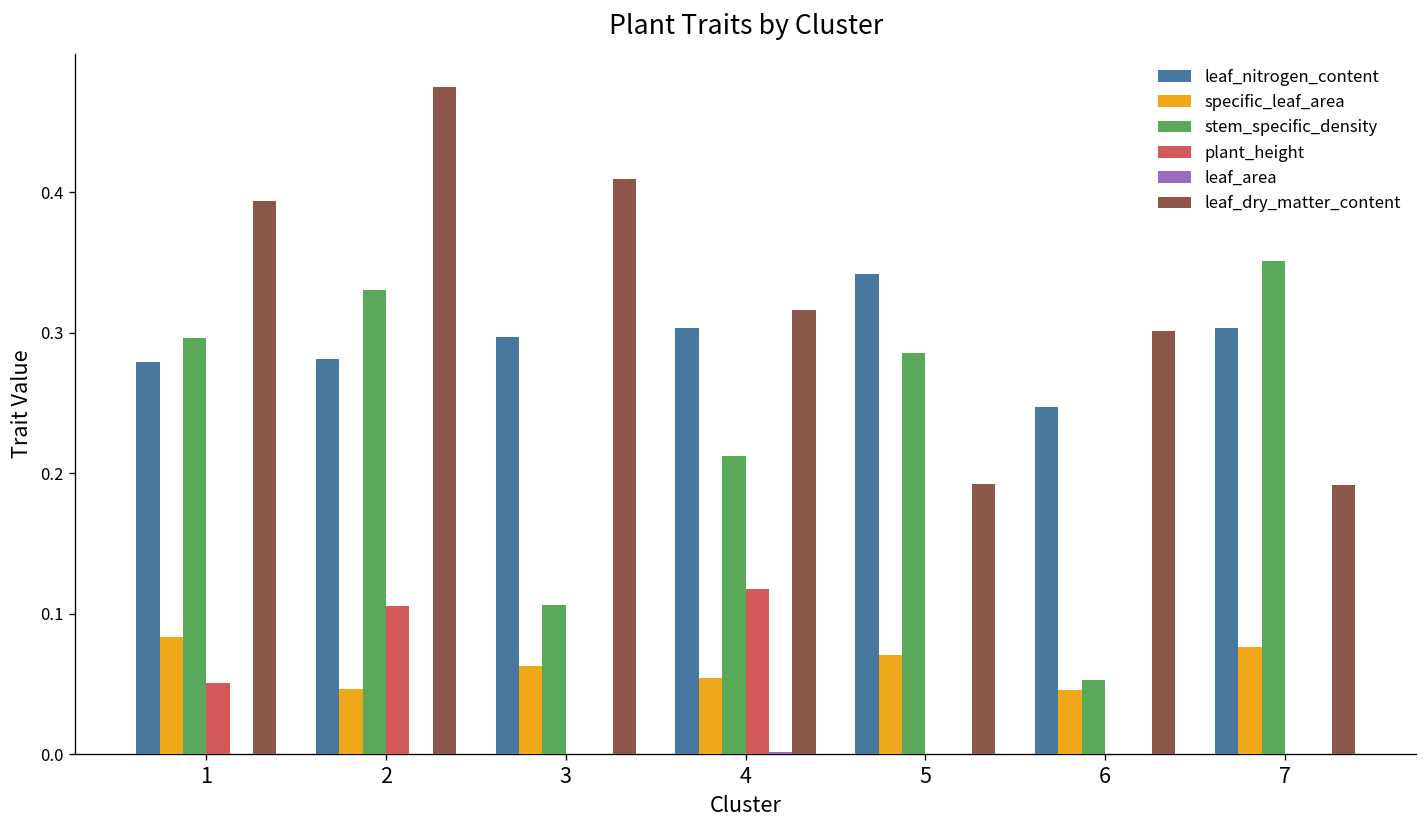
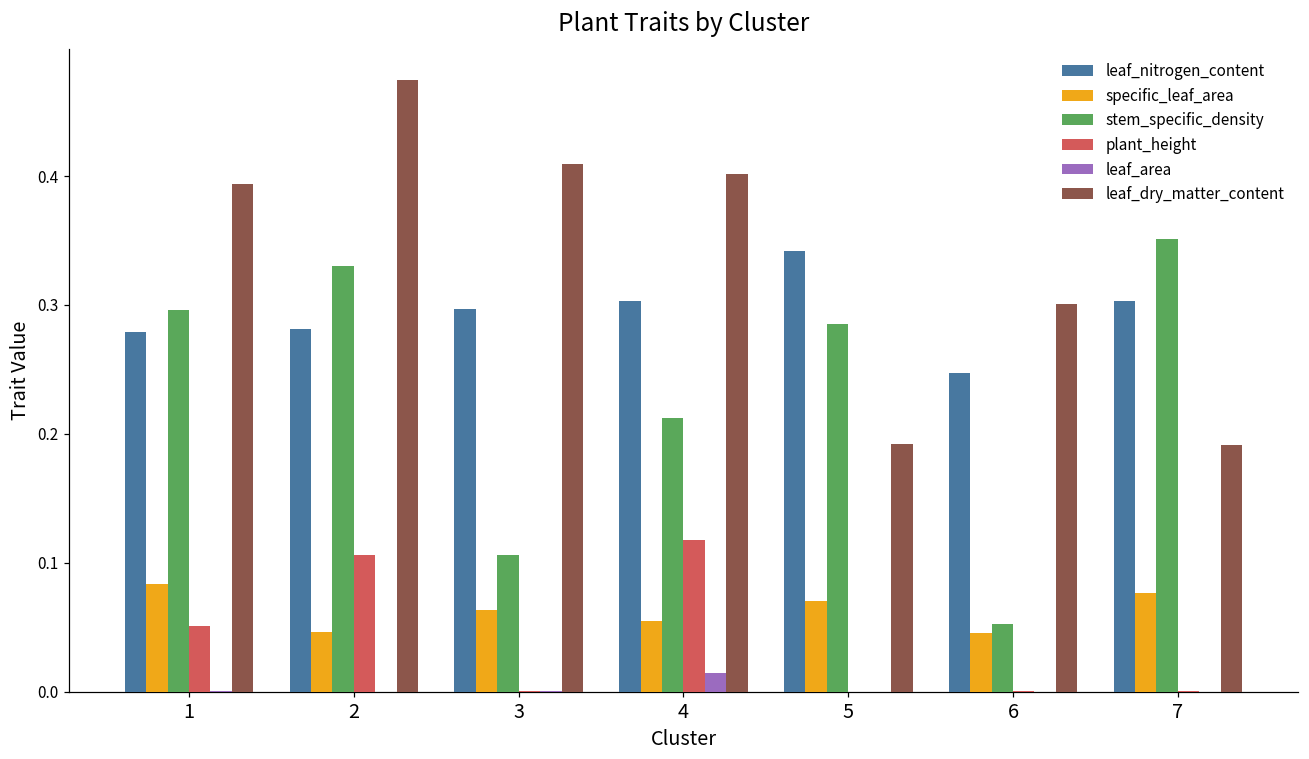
  {
    "leaf_nitrogen_content": {
      "1": 0.279,
      "2": 0.281,
      "3": 0.297,
      "4": 0.303,
      "5": 0.342,
      "6": 0.247,
      "7": 0.303
    },
    "specific_leaf_area": {
      "1": 0.083,
      "2": 0.046,
      "3": 0.063,
      "4": 0.054,
      "5": 0.070,
      "6": 0.046,
      "7": 0.076
    },
    "stem_specific_density": {
      "1": 0.296,
      "2": 0.330,
      "3": 0.106,
      "4": 0.212,
      "5": 0.285,
      "6": 0.053,
      "7": 0.351
    },
    "plant_height": {
      "1": 0.051,
      "2": 0.106,
      "4": 0.118
    },
    "leaf_area": {
-     "4": 0.002
+     "4": 0.014
    },
    "leaf_dry_matter_content": {
      "1": 0.394,
      "2": 0.475,
      "3": 0.409,
-     "4": 0.316,
+     "4": 0.401,
      "5": 0.192,
      "6": 0.301,
      "7": 0.192
    }
  }
